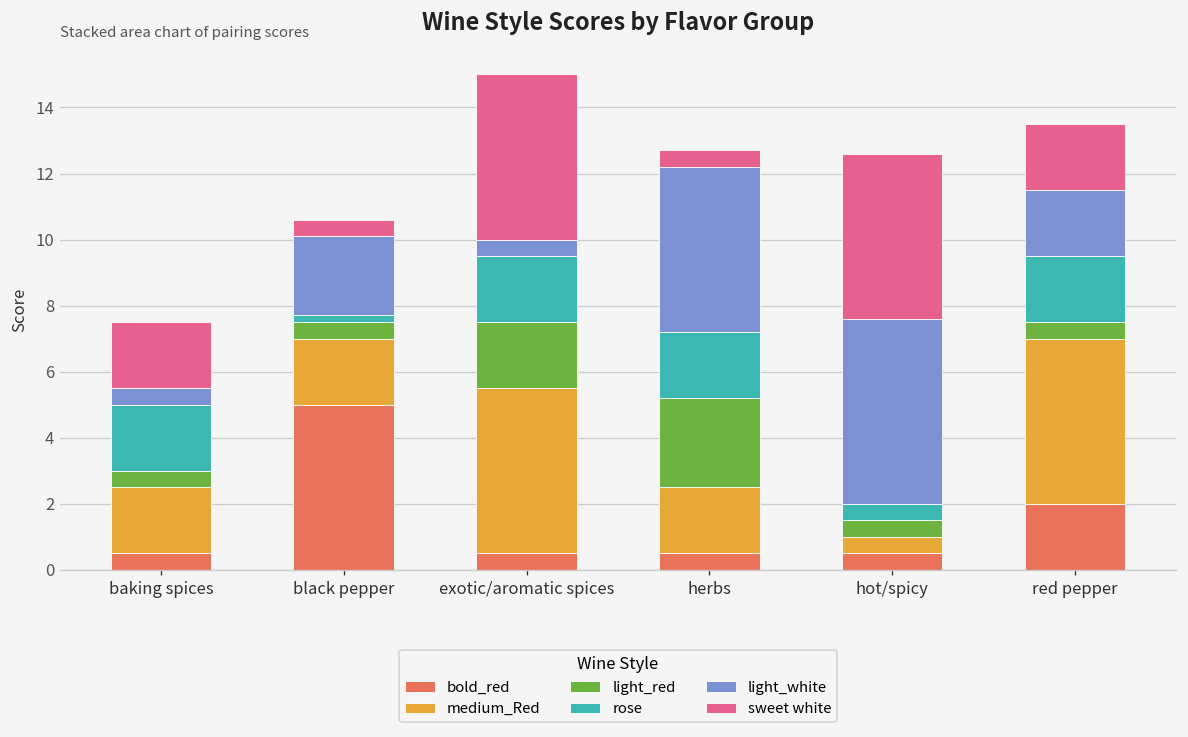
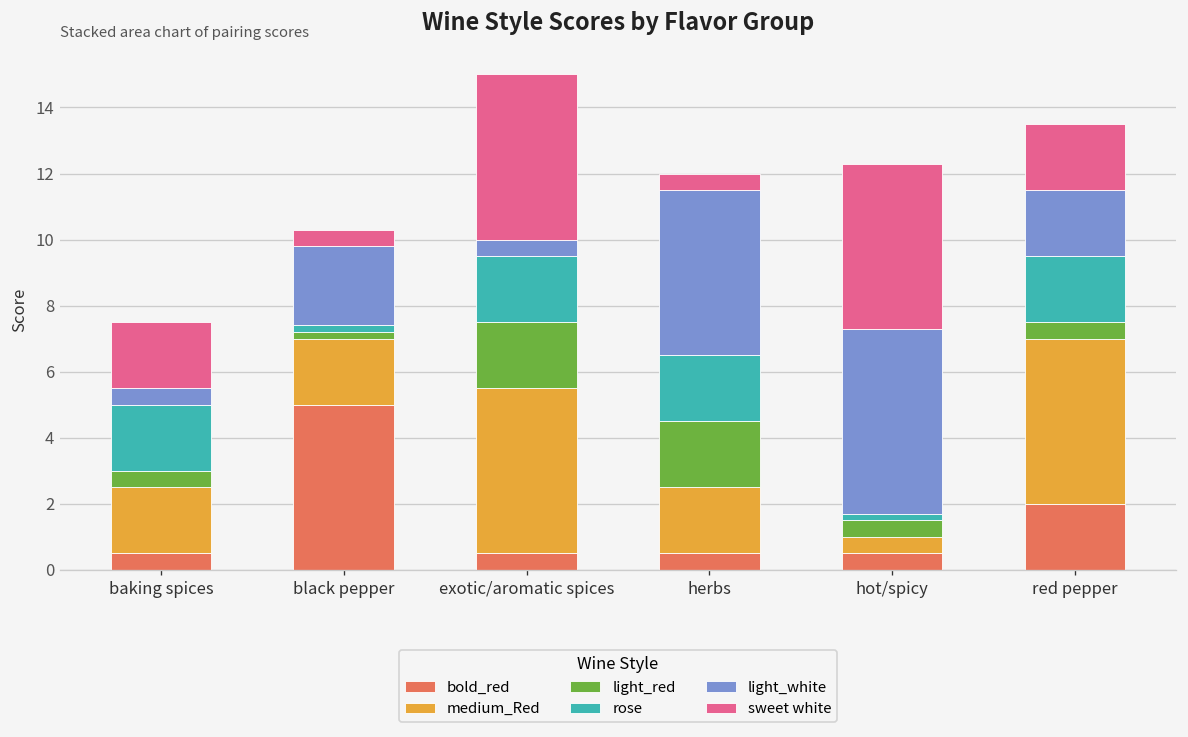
  {
    "medium_Red": {
      "baking spices": 2.0,
      "black pepper": 2.0,
      "exotic/aromatic spices": 5.0,
      "herbs": 2.0,
      "hot/spicy": 0.5,
      "red pepper": 5.0
    },
    "light_red": {
      "baking spices": 0.5,
-     "black pepper": 0.5,
+     "black pepper": 0.2,
      "exotic/aromatic spices": 2.0,
-     "herbs": 2.7,
+     "herbs": 2.0,
      "hot/spicy": 0.5,
      "red pepper": 0.5
    },
    "rose": {
      "baking spices": 2.0,
      "black pepper": 0.2,
      "exotic/aromatic spices": 2.0,
      "herbs": 2.0,
-     "hot/spicy": 0.5,
+     "hot/spicy": 0.2,
      "red pepper": 2.0
    },
    "light_white": {
      "baking spices": 0.5,
      "black pepper": 2.4,
      "exotic/aromatic spices": 0.5,
      "herbs": 5.0,
      "hot/spicy": 5.6,
      "red pepper": 2.0
    }
  }
